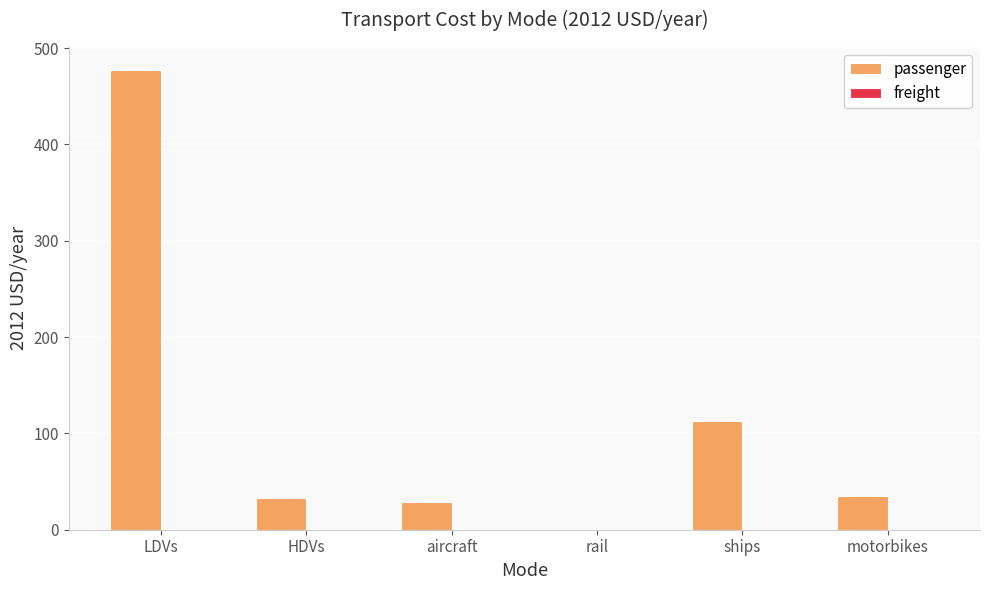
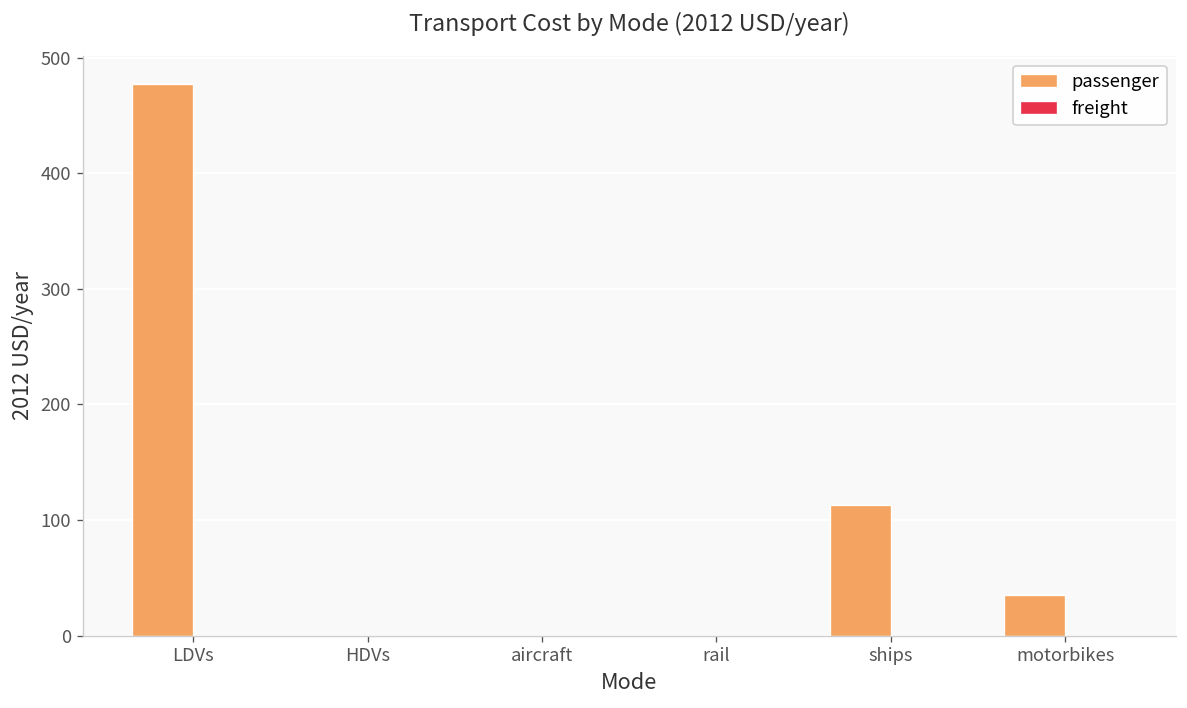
  {
    "passenger": {
      "LDVs": 480,
-     "HDVs": 30,
-     "aircraft": 30,
+     "HDVs": 0,
+     "aircraft": 0,
      "rail": 0,
      "ships": 110,
      "motorbikes": 40
    },
    "freight": {
      "LDVs": 0,
      "HDVs": 0,
      "aircraft": 0,
      "rail": 0,
      "ships": 0,
      "motorbikes": 0
    }
  }
